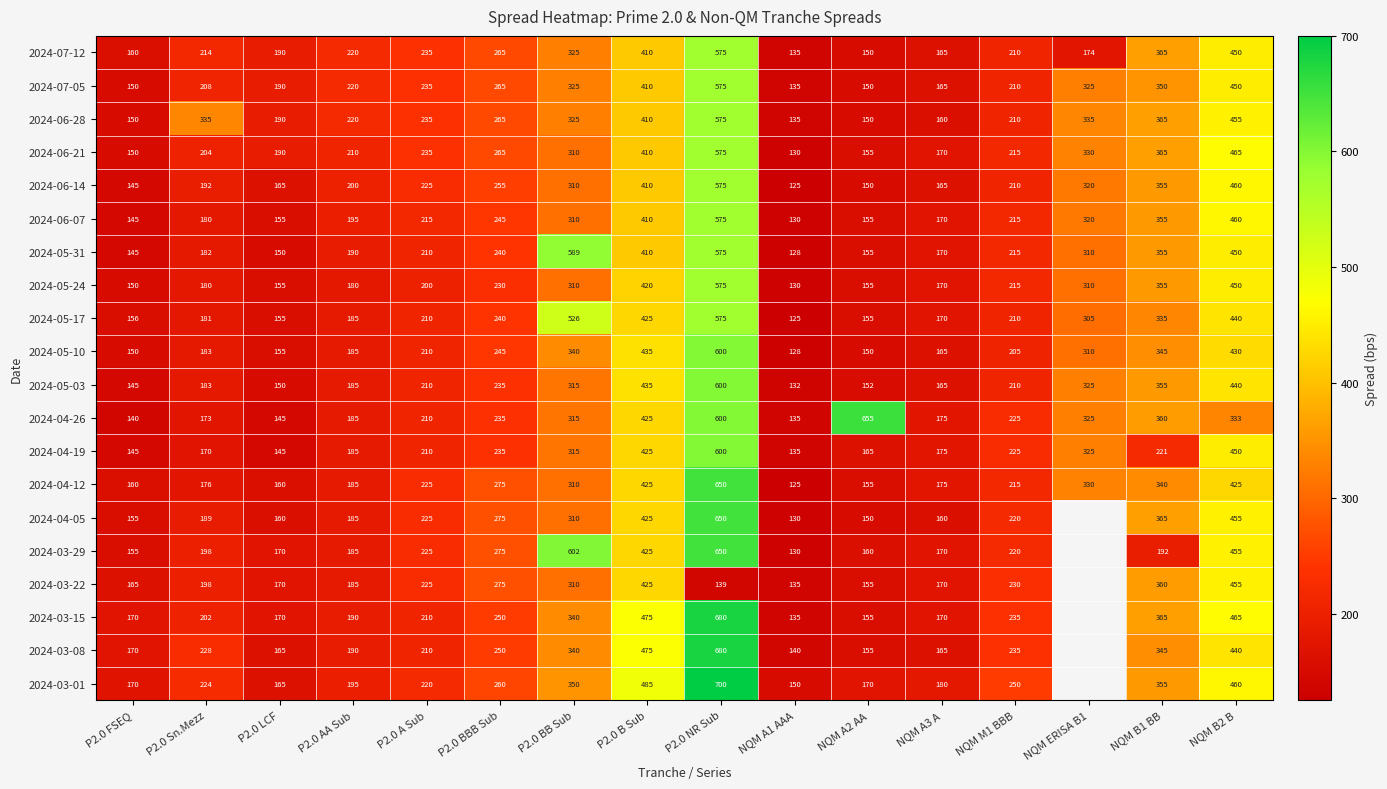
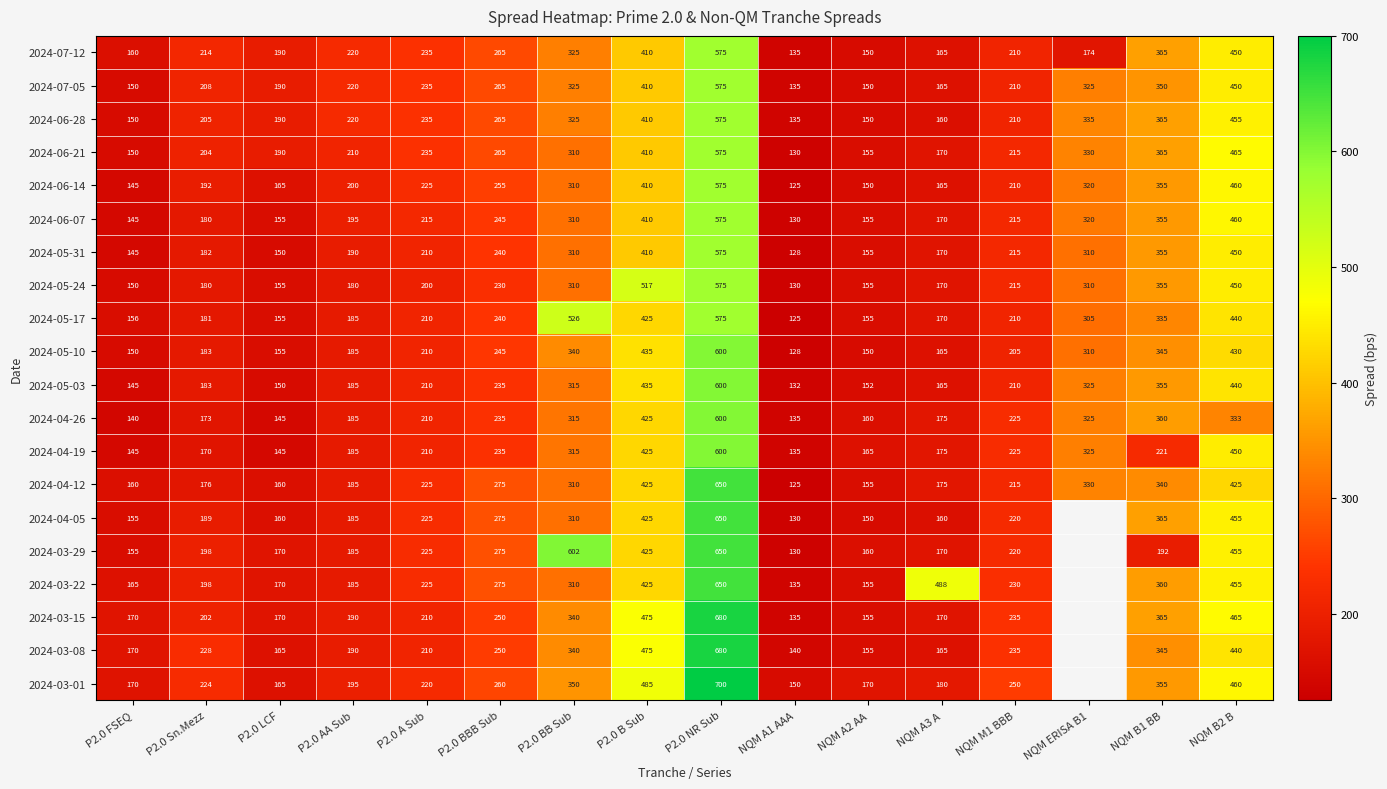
  {
    "2024-06-28": {
      "P2.0 FSEQ": 150,
-     "P2.0 Sn.Mezz": 335,
+     "P2.0 Sn.Mezz": 205,
      "P2.0 LCF": 190,
      "P2.0 AA Sub": 220,
      "P2.0 A Sub": 235,
      "P2.0 BBB Sub": 265,
      "P2.0 BB Sub": 325,
      "P2.0 B Sub": 410,
      "P2.0 NR Sub": 575,
      "NQM A1 AAA": 135,
      "NQM A2 AA": 150,
      "NQM A3 A": 160,
      "NQM M1 BBB": 210,
      "NQM ERISA B1": 335,
      "NQM B1 BB": 365,
      "NQM B2 B": 455
    },
    "2024-05-31": {
      "P2.0 FSEQ": 145,
      "P2.0 Sn.Mezz": 182,
      "P2.0 LCF": 150,
      "P2.0 AA Sub": 190,
      "P2.0 A Sub": 210,
      "P2.0 BBB Sub": 240,
-     "P2.0 BB Sub": 589,
+     "P2.0 BB Sub": 310,
      "P2.0 B Sub": 410,
      "P2.0 NR Sub": 575,
      "NQM A1 AAA": 128,
      "NQM A2 AA": 155,
      "NQM A3 A": 170,
      "NQM M1 BBB": 215,
      "NQM ERISA B1": 310,
      "NQM B1 BB": 355,
      "NQM B2 B": 450
    },
    "2024-05-24": {
      "P2.0 FSEQ": 150,
      "P2.0 Sn.Mezz": 180,
      "P2.0 LCF": 155,
      "P2.0 AA Sub": 180,
      "P2.0 A Sub": 200,
      "P2.0 BBB Sub": 230,
      "P2.0 BB Sub": 310,
-     "P2.0 B Sub": 420,
+     "P2.0 B Sub": 517,
      "P2.0 NR Sub": 575,
      "NQM A1 AAA": 130,
      "NQM A2 AA": 155,
      "NQM A3 A": 170,
      "NQM M1 BBB": 215,
      "NQM ERISA B1": 310,
      "NQM B1 BB": 355,
      "NQM B2 B": 450
    },
    "2024-04-26": {
      "P2.0 FSEQ": 140,
      "P2.0 Sn.Mezz": 173,
      "P2.0 LCF": 145,
      "P2.0 AA Sub": 185,
      "P2.0 A Sub": 210,
      "P2.0 BBB Sub": 235,
      "P2.0 BB Sub": 315,
      "P2.0 B Sub": 425,
      "P2.0 NR Sub": 600,
      "NQM A1 AAA": 135,
-     "NQM A2 AA": 655,
+     "NQM A2 AA": 160,
      "NQM A3 A": 175,
      "NQM M1 BBB": 225,
      "NQM ERISA B1": 325,
      "NQM B1 BB": 360,
      "NQM B2 B": 333
    },
    "2024-03-22": {
      "P2.0 FSEQ": 165,
      "P2.0 Sn.Mezz": 198,
      "P2.0 LCF": 170,
      "P2.0 AA Sub": 185,
      "P2.0 A Sub": 225,
      "P2.0 BBB Sub": 275,
      "P2.0 BB Sub": 310,
      "P2.0 B Sub": 425,
-     "P2.0 NR Sub": 139,
+     "P2.0 NR Sub": 650,
      "NQM A1 AAA": 135,
      "NQM A2 AA": 155,
-     "NQM A3 A": 170,
+     "NQM A3 A": 488,
      "NQM M1 BBB": 230,
      "NQM B1 BB": 360,
      "NQM B2 B": 455
    }
  }
